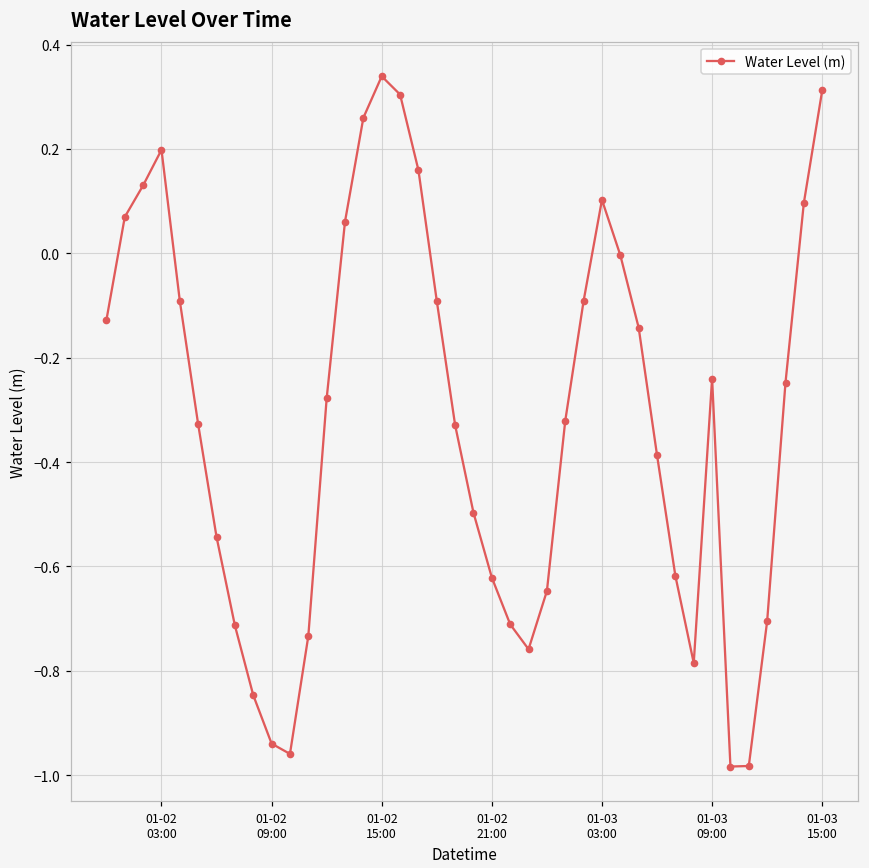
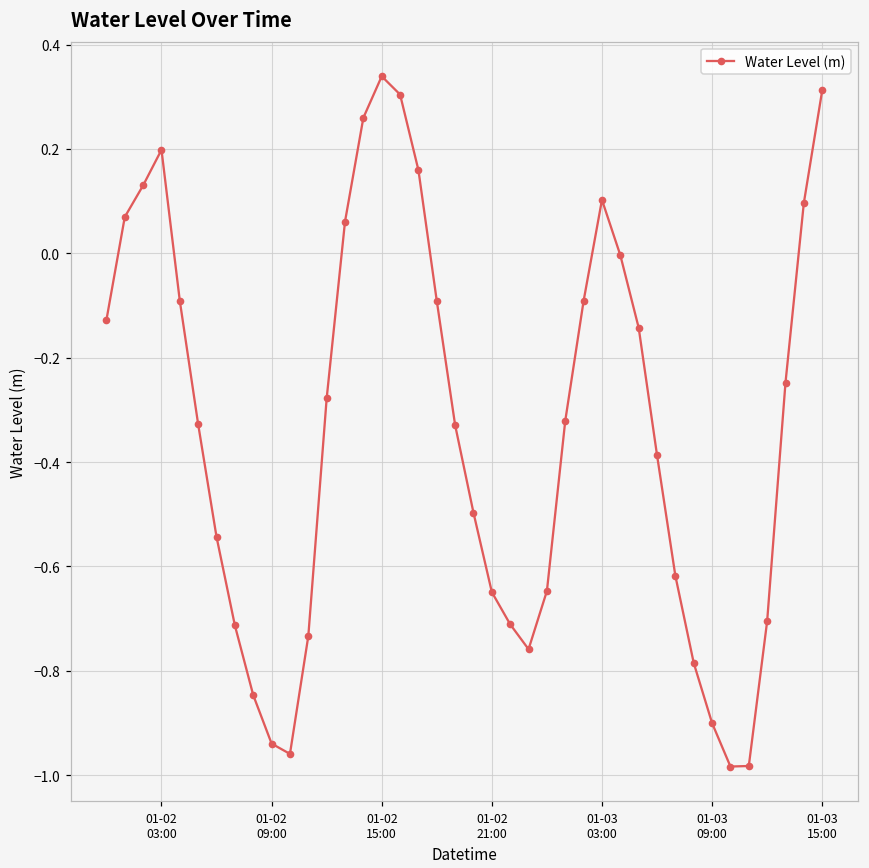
  {
    "01-02 03:00": 0.20,
    "01-02 09:00": -0.94,
    "01-02 15:00": 0.34,
-   "01-02 21:00": -0.62,
+   "01-02 21:00": -0.65,
    "01-03 03:00": 0.10,
-   "01-03 09:00": -0.24,
+   "01-03 09:00": -0.90,
    "01-03 15:00": 0.31
  }
